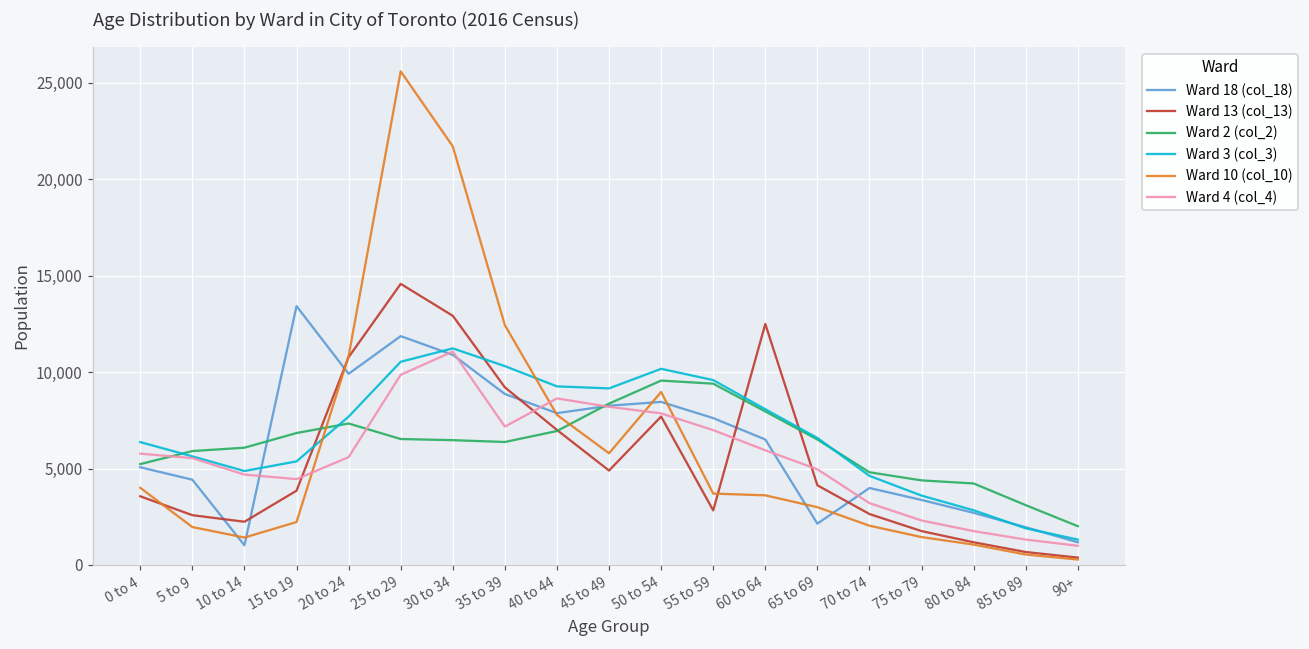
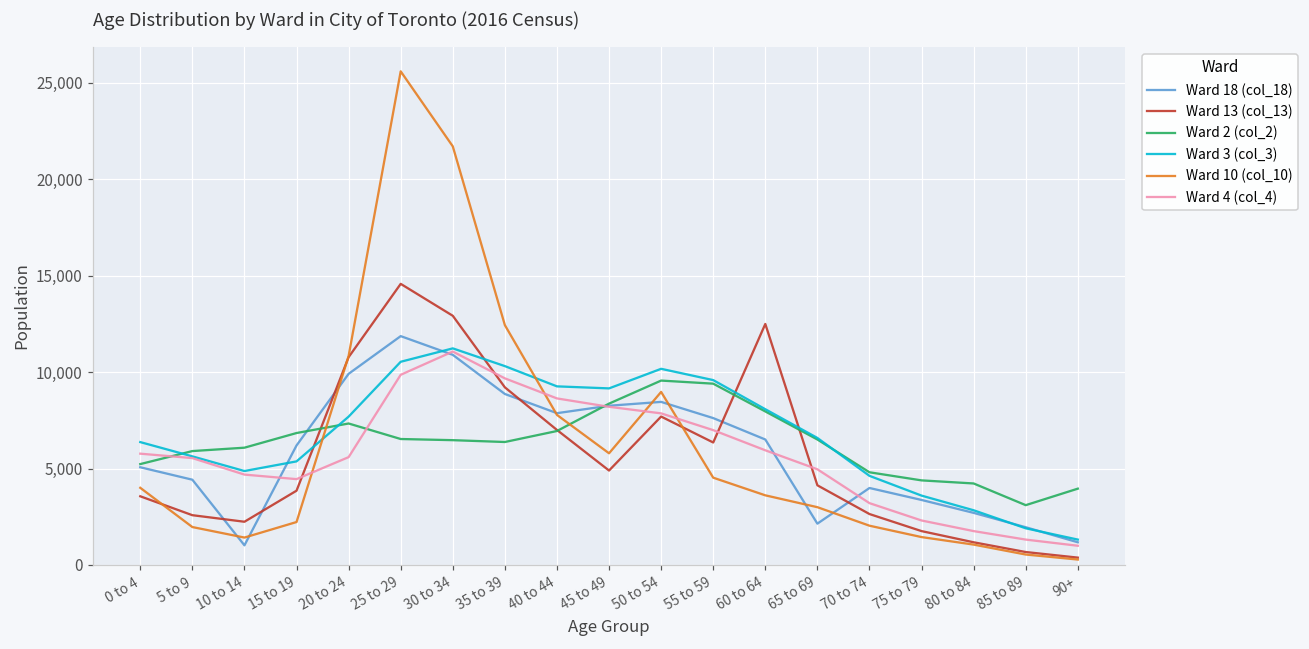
  {
    "Ward 18 (col_18)": {
      "0 to 4": "5,100",
      "5 to 9": "4,400",
      "10 to 14": "1,000",
-     "15 to 19": "13,400",
+     "15 to 19": "6,200",
      "20 to 24": "9,900",
      "25 to 29": "11,900",
      "30 to 34": "10,900",
      "35 to 39": "8,900",
      "50 to 54": "8,500",
      "55 to 59": "7,600",
      "60 to 64": "6,500",
      "65 to 69": "2,100",
      "70 to 74": "4,000",
      "75 to 79": "3,400"
    },
    "Ward 13 (col_13)": {
      "0 to 4": "3,600",
      "5 to 9": "2,600",
      "10 to 14": "2,200",
      "15 to 19": "3,900",
      "25 to 29": "14,600",
      "30 to 34": "12,900",
      "35 to 39": "9,200",
      "45 to 49": "4,900",
      "50 to 54": "7,700",
-     "55 to 59": "2,800",
+     "55 to 59": "6,400",
      "60 to 64": "12,500",
      "65 to 69": "4,100",
      "70 to 74": "2,600",
      "75 to 79": "1,800"
    },
    "Ward 2 (col_2)": {
      "0 to 4": "5,200",
      "5 to 9": "5,900",
      "10 to 14": "6,100",
      "15 to 19": "6,800",
      "20 to 24": "7,300",
      "25 to 29": "6,500",
      "30 to 34": "6,500",
      "35 to 39": "6,400",
      "50 to 54": "9,600",
      "55 to 59": "9,400",
      "70 to 74": "4,800",
      "75 to 79": "4,400",
      "80 to 84": "4,200",
      "85 to 89": "3,100",
-     "90+": "2,000"
+     "90+": "4,000"
    },
    "Ward 3 (col_3)": {
      "0 to 4": "6,400",
      "10 to 14": "4,900",
      "15 to 19": "5,400",
      "20 to 24": "7,700",
      "25 to 29": "10,500",
      "30 to 34": "11,200",
      "35 to 39": "10,300",
      "40 to 44": "9,300",
      "45 to 49": "9,200",
      "50 to 54": "10,200",
      "55 to 59": "9,600",
      "70 to 74": "4,600",
      "75 to 79": "3,600"
    },
    "Ward 10 (col_10)": {
      "0 to 4": "4,000",
      "5 to 9": "2,000",
      "10 to 14": "1,400",
      "15 to 19": "2,200",
      "25 to 29": "25,600",
      "30 to 34": "21,700",
      "35 to 39": "12,400",
      "45 to 49": "5,800",
      "50 to 54": "9,000",
-     "55 to 59": "3,700",
+     "55 to 59": "4,500",
      "60 to 64": "3,600",
      "65 to 69": "3,000",
      "70 to 74": "2,000",
      "75 to 79": "1,400"
    },
    "Ward 4 (col_4)": {
      "0 to 4": "5,800",
      "10 to 14": "4,700",
      "15 to 19": "4,500",
      "20 to 24": "5,600",
      "25 to 29": "9,900",
      "30 to 34": "11,100",
-     "35 to 39": "7,200",
+     "35 to 39": "9,700",
      "40 to 44": "8,600",
      "50 to 54": "7,900",
      "55 to 59": "7,000",
      "60 to 64": "5,900",
      "65 to 69": "5,000",
      "70 to 74": "3,200",
      "75 to 79": "2,300",
      "80 to 84": "1,800",
      "85 to 89": "1,300",
      "90+": "1,000"
    }
  }
